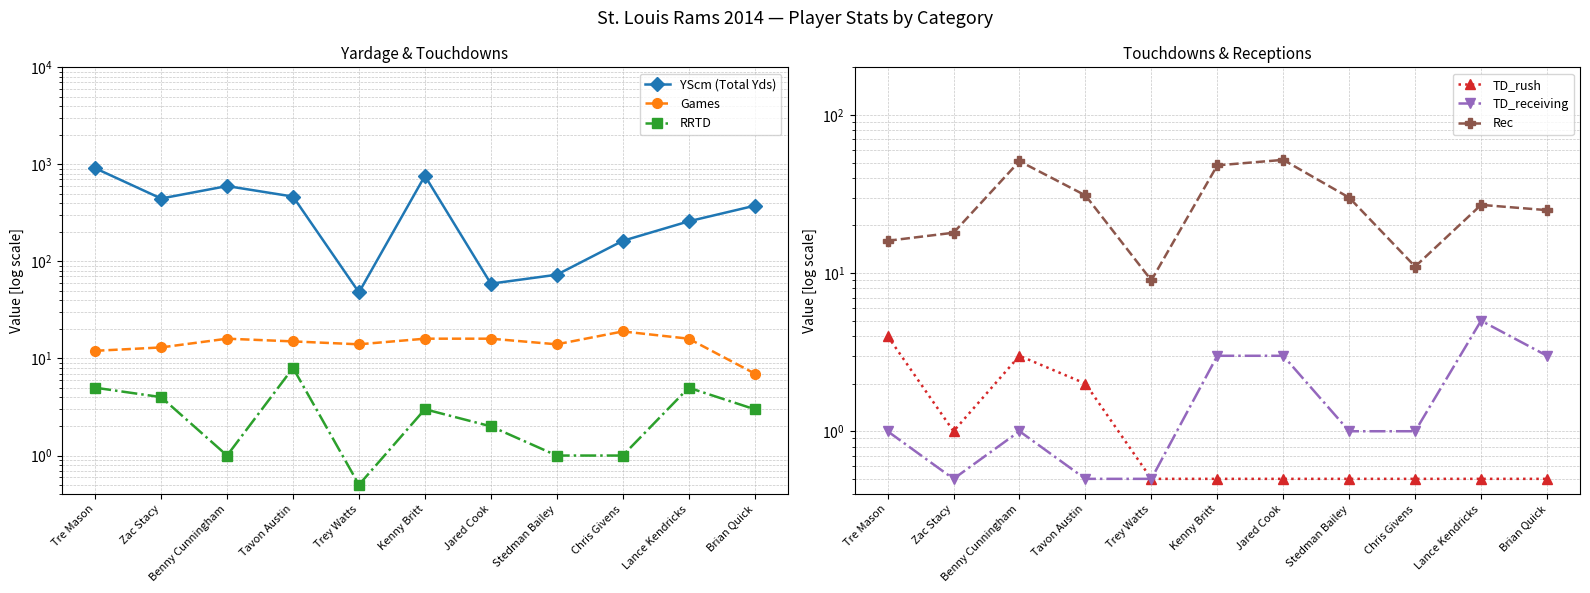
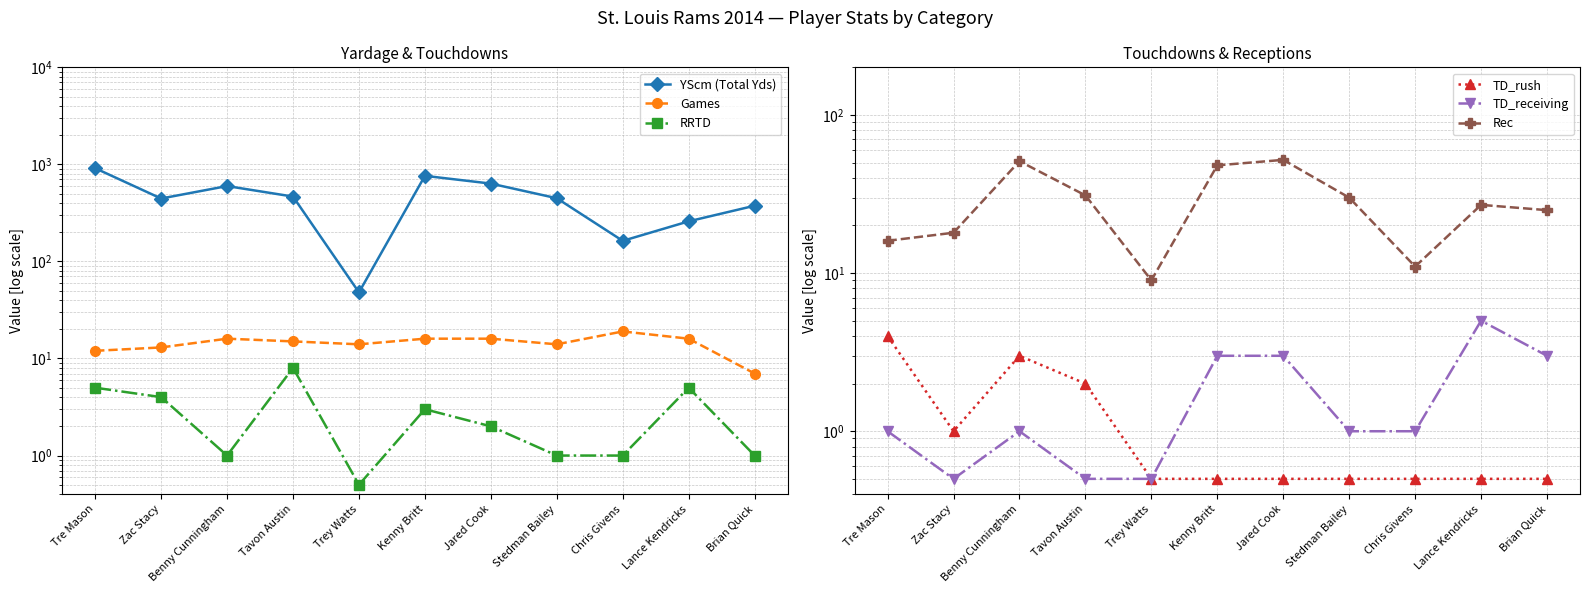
  {
    "Yardage & Touchdowns": {
      "YScm (Total Yds)": {
        "Tre Mason": 900,
        "Zac Stacy": 400,
        "Benny Cunningham": 600,
        "Tavon Austin": 500,
        "Trey Watts": 50,
        "Kenny Britt": 800,
-       "Jared Cook": 60,
-       "Stedman Bailey": 70,
+       "Jared Cook": 600,
+       "Stedman Bailey": 400,
        "Chris Givens": 160,
        "Lance Kendricks": 260,
        "Brian Quick": 380
      },
      "Games": {
        "Tre Mason": 12,
        "Zac Stacy": 13,
        "Benny Cunningham": 16,
        "Tavon Austin": 15,
        "Trey Watts": 14,
        "Kenny Britt": 16,
        "Jared Cook": 16,
        "Stedman Bailey": 14,
        "Chris Givens": 19,
        "Lance Kendricks": 16,
        "Brian Quick": 7
      },
      "RRTD": {
        "Tre Mason": 5,
        "Zac Stacy": 4,
        "Benny Cunningham": 1,
        "Tavon Austin": 8,
        "Trey Watts": 0.5,
        "Kenny Britt": 3,
        "Jared Cook": 2,
        "Stedman Bailey": 1,
        "Chris Givens": 1,
        "Lance Kendricks": 5,
-       "Brian Quick": 3
+       "Brian Quick": 1
      }
    },
    "Touchdowns & Receptions": {
      "TD_rush": {
        "Tre Mason": 4.0,
        "Zac Stacy": 1.0,
        "Benny Cunningham": 3.0,
        "Tavon Austin": 2.0,
        "Kenny Britt": 0.50,
        "Jared Cook": 0.50,
        "Stedman Bailey": 0.50,
        "Chris Givens": 0.50,
        "Lance Kendricks": 0.50,
        "Brian Quick": 0.50
      },
      "TD_receiving": {
        "Tre Mason": 1.0,
        "Zac Stacy": 0.50,
        "Benny Cunningham": 1.0,
        "Tavon Austin": 0.50,
        "Kenny Britt": 3.0,
        "Jared Cook": 3.0,
        "Stedman Bailey": 1.0,
        "Chris Givens": 1.0,
        "Lance Kendricks": 5.0,
        "Brian Quick": 3.0
      },
      "Rec": {
        "Tre Mason": 16,
        "Zac Stacy": 18,
        "Benny Cunningham": 51,
        "Tavon Austin": 31,
        "Trey Watts": 9,
        "Kenny Britt": 48,
        "Jared Cook": 52,
        "Stedman Bailey": 30,
        "Chris Givens": 11,
        "Lance Kendricks": 27,
        "Brian Quick": 25
      }
    }
  }
